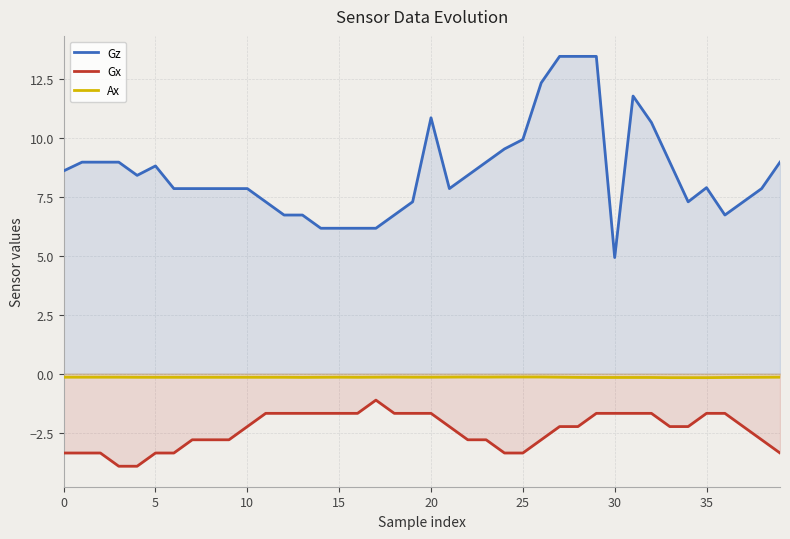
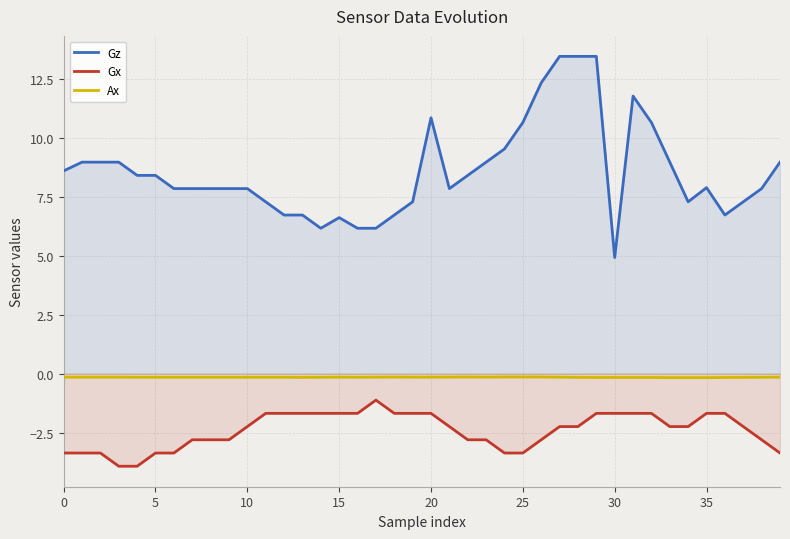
  {
    "Gz": {
      "0": 8.6,
-     "5": 8.8,
+     "5": 8.4,
      "10": 7.8,
-     "15": 6.2,
+     "15": 6.6,
      "20": 10.8,
-     "25": 9.9,
+     "25": 10.6,
      "30": 4.9,
      "35": 7.9
    },
    "Ax": {
      "0": -0.1,
      "5": -0.2,
      "10": -0.2,
      "15": -0.1,
      "20": -0.1,
      "25": -0.1,
      "30": -0.2,
      "35": -0.2
    }
  }
